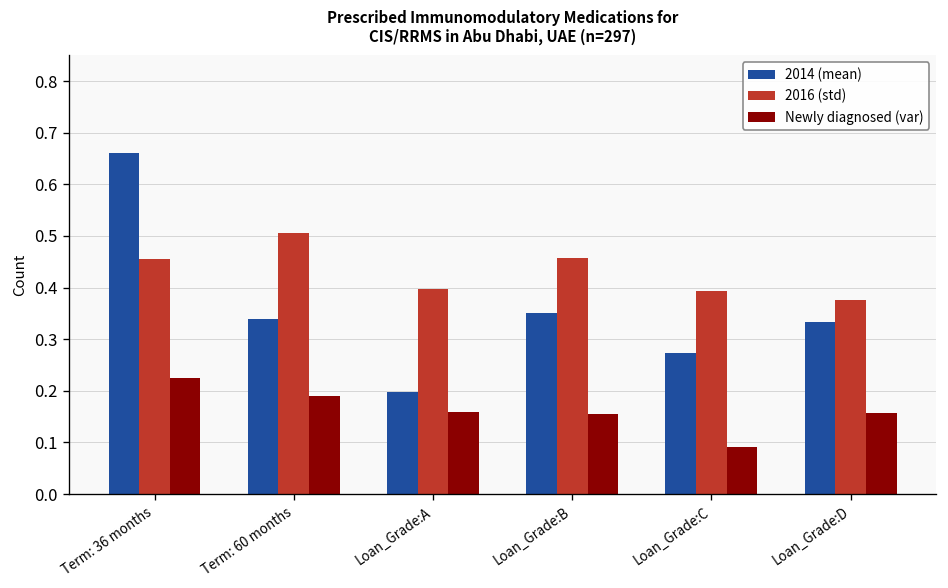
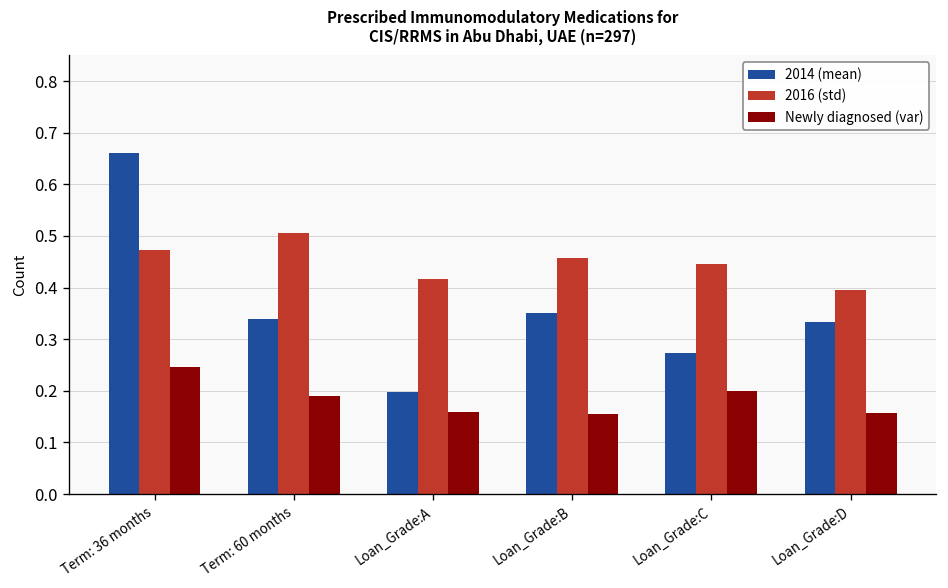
  {
    "2014 (mean)": {
      "Term: 36 months": 0.66,
      "Term: 60 months": 0.34,
      "Loan_Grade:A": 0.20,
      "Loan_Grade:B": 0.35,
      "Loan_Grade:C": 0.27,
      "Loan_Grade:D": 0.33
    },
    "2016 (std)": {
-     "Term: 36 months": 0.45,
+     "Term: 36 months": 0.47,
      "Term: 60 months": 0.51,
-     "Loan_Grade:A": 0.40,
+     "Loan_Grade:A": 0.42,
      "Loan_Grade:B": 0.46,
-     "Loan_Grade:C": 0.39,
-     "Loan_Grade:D": 0.38
+     "Loan_Grade:C": 0.45,
+     "Loan_Grade:D": 0.40
    },
    "Newly diagnosed (var)": {
-     "Term: 36 months": 0.22,
+     "Term: 36 months": 0.25,
      "Term: 60 months": 0.19,
      "Loan_Grade:A": 0.16,
      "Loan_Grade:B": 0.16,
-     "Loan_Grade:C": 0.09,
+     "Loan_Grade:C": 0.20,
      "Loan_Grade:D": 0.16
    }
  }
